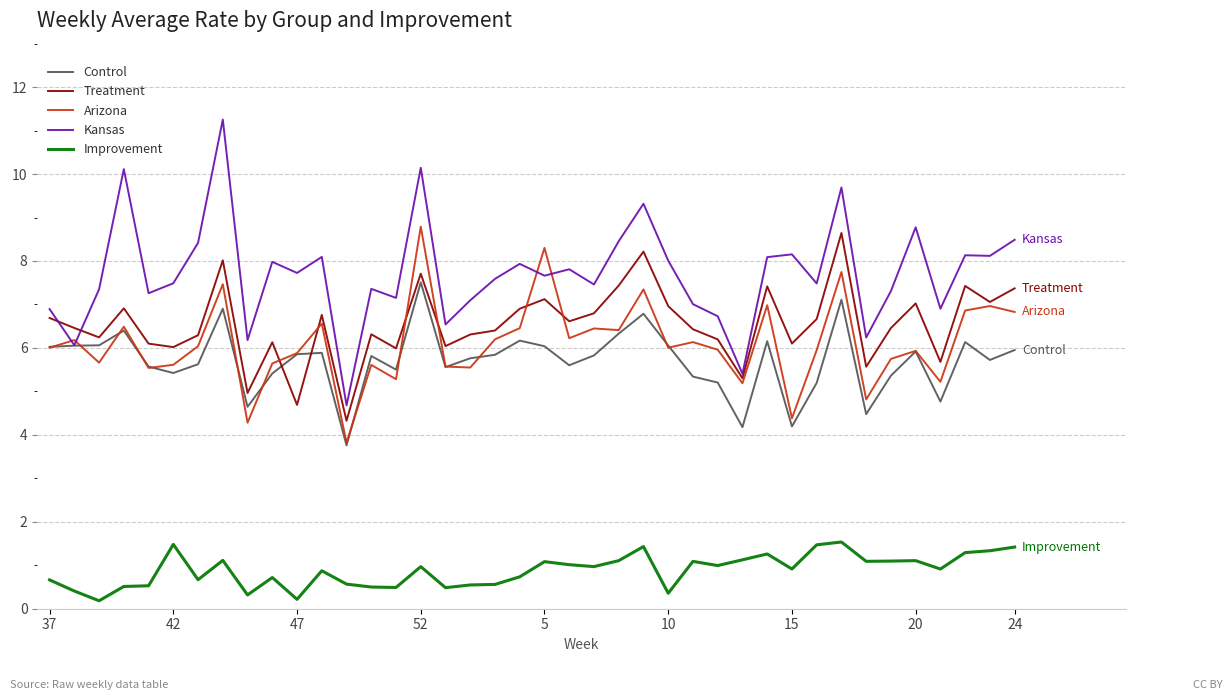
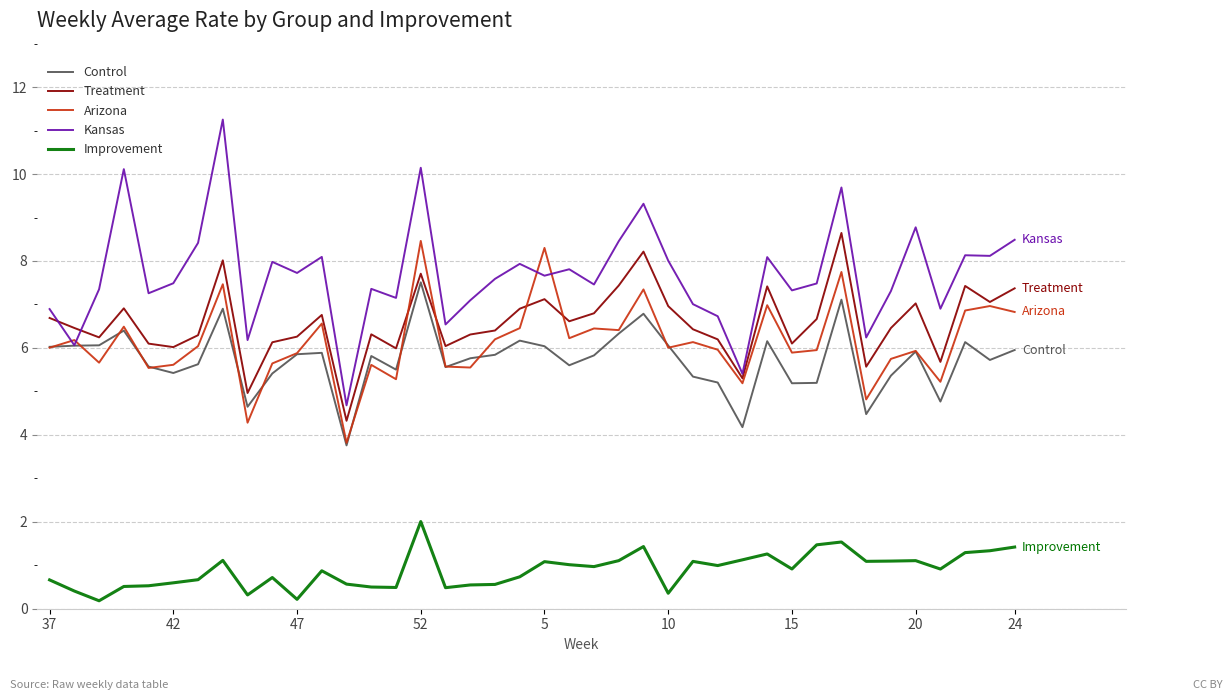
  {
    "Control": {
      "42": 5.4,
      "52": 7.5,
      "5": 6.0,
-     "15": 4.2
+     "15": 5.2
    },
    "Treatment": {
      "42": 6.0,
-     "47": 4.7,
+     "47": 6.3,
      "52": 7.7,
      "5": 7.1,
      "10": 7.0,
      "15": 6.1,
      "20": 7.0
    },
    "Arizona": {
      "42": 5.6,
-     "52": 8.8,
+     "52": 8.5,
      "5": 8.3,
-     "15": 4.4
+     "15": 5.9
    },
    "Kansas": {
      "42": 7.5,
      "47": 7.7,
      "52": 10.1,
      "5": 7.7,
      "10": 8.0,
-     "15": 8.2,
+     "15": 7.3,
      "20": 8.8
    },
    "Improvement": {
-     "42": 1.5,
+     "42": 0.6,
      "47": 0.2,
-     "52": 1.0,
+     "52": 2.0,
      "5": 1.1,
      "10": 0.4,
      "15": 0.9,
      "20": 1.1
    }
  }
